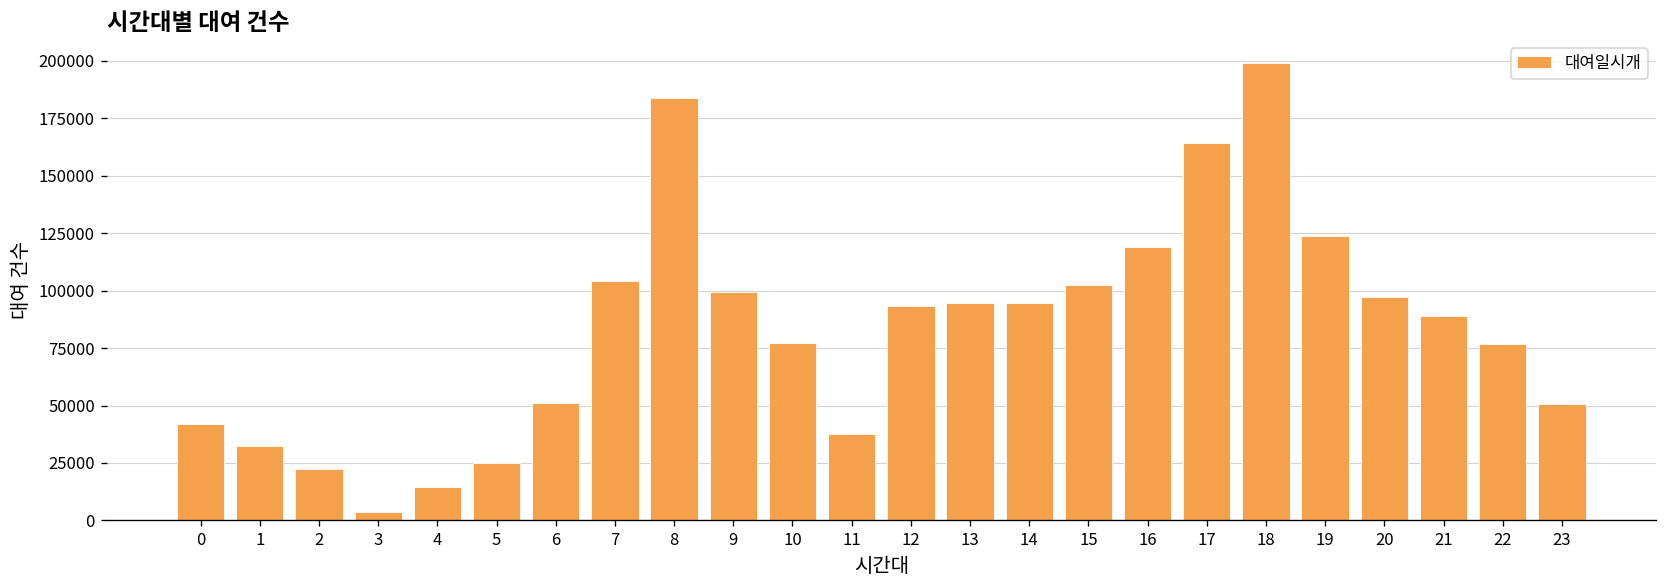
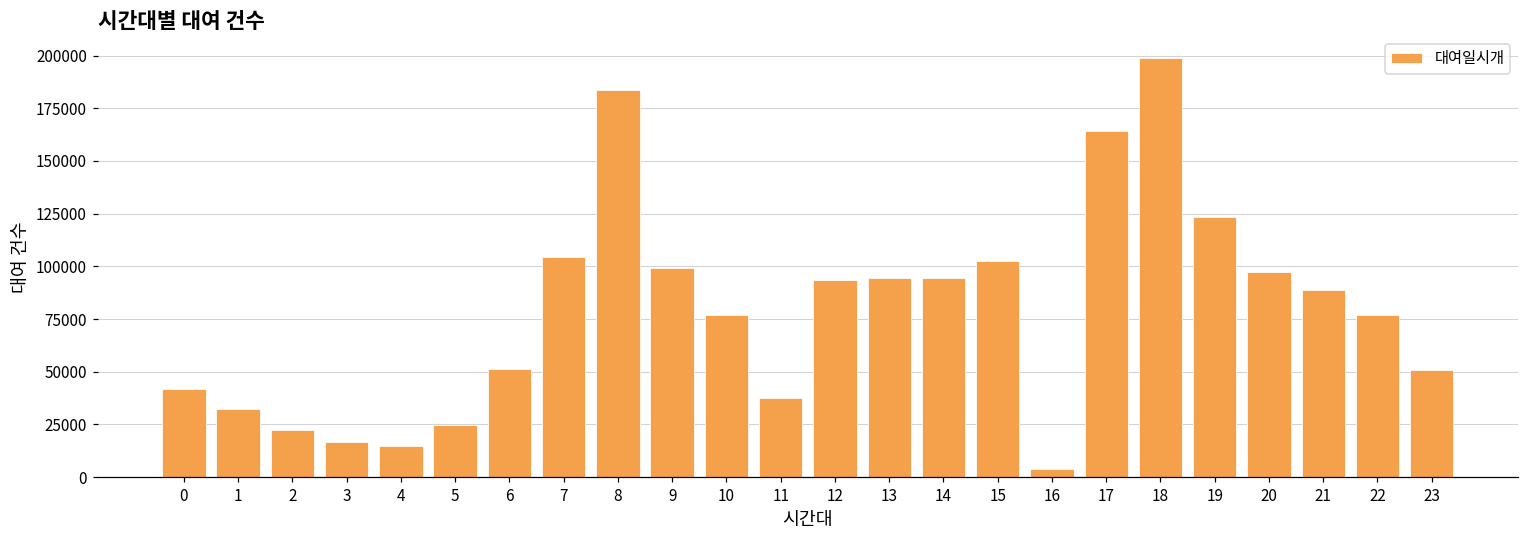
  {
    "0": 42000,
    "1": 32000,
    "2": 22000,
-   "3": 4000,
+   "3": 17000,
    "4": 15000,
    "5": 25000,
    "6": 51000,
    "7": 104000,
    "8": 184000,
    "9": 99000,
    "10": 77000,
    "11": 38000,
    "12": 93000,
    "13": 94000,
    "14": 95000,
    "15": 102000,
-   "16": 119000,
+   "16": 4000,
    "17": 164000,
    "18": 199000,
    "19": 124000,
    "20": 97000,
    "21": 89000,
    "22": 77000,
    "23": 51000
  }
